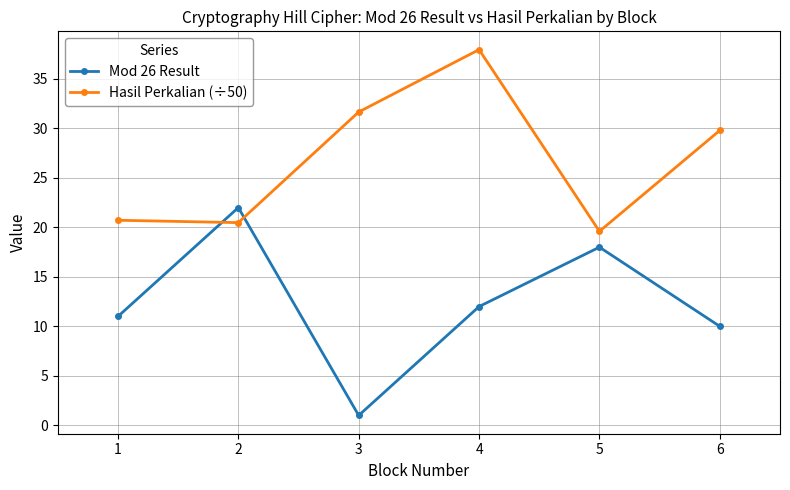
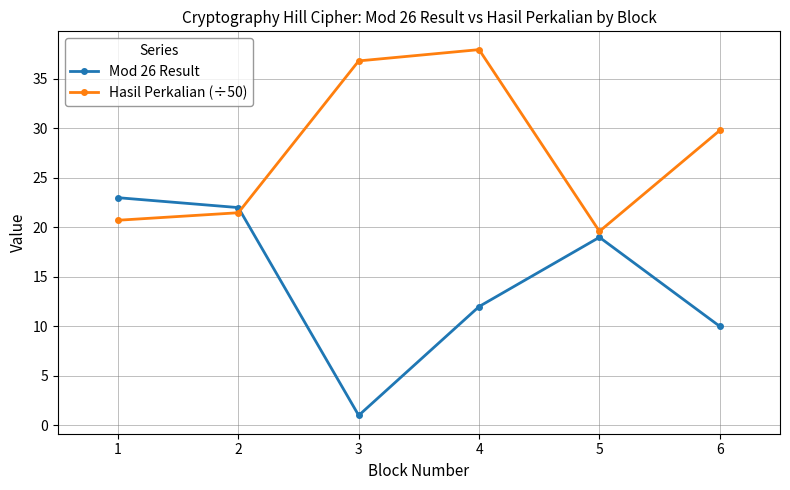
  {
    "Mod 26 Result": {
-     "1": 11,
+     "1": 23,
      "2": 22,
      "3": 1,
      "4": 12,
-     "5": 18,
+     "5": 19,
      "6": 10
    },
    "Hasil Perkalian (÷50)": {
      "1": 21,
-     "2": 20,
-     "3": 32,
+     "2": 21,
+     "3": 37,
      "4": 38,
      "5": 20,
      "6": 30
    }
  }
